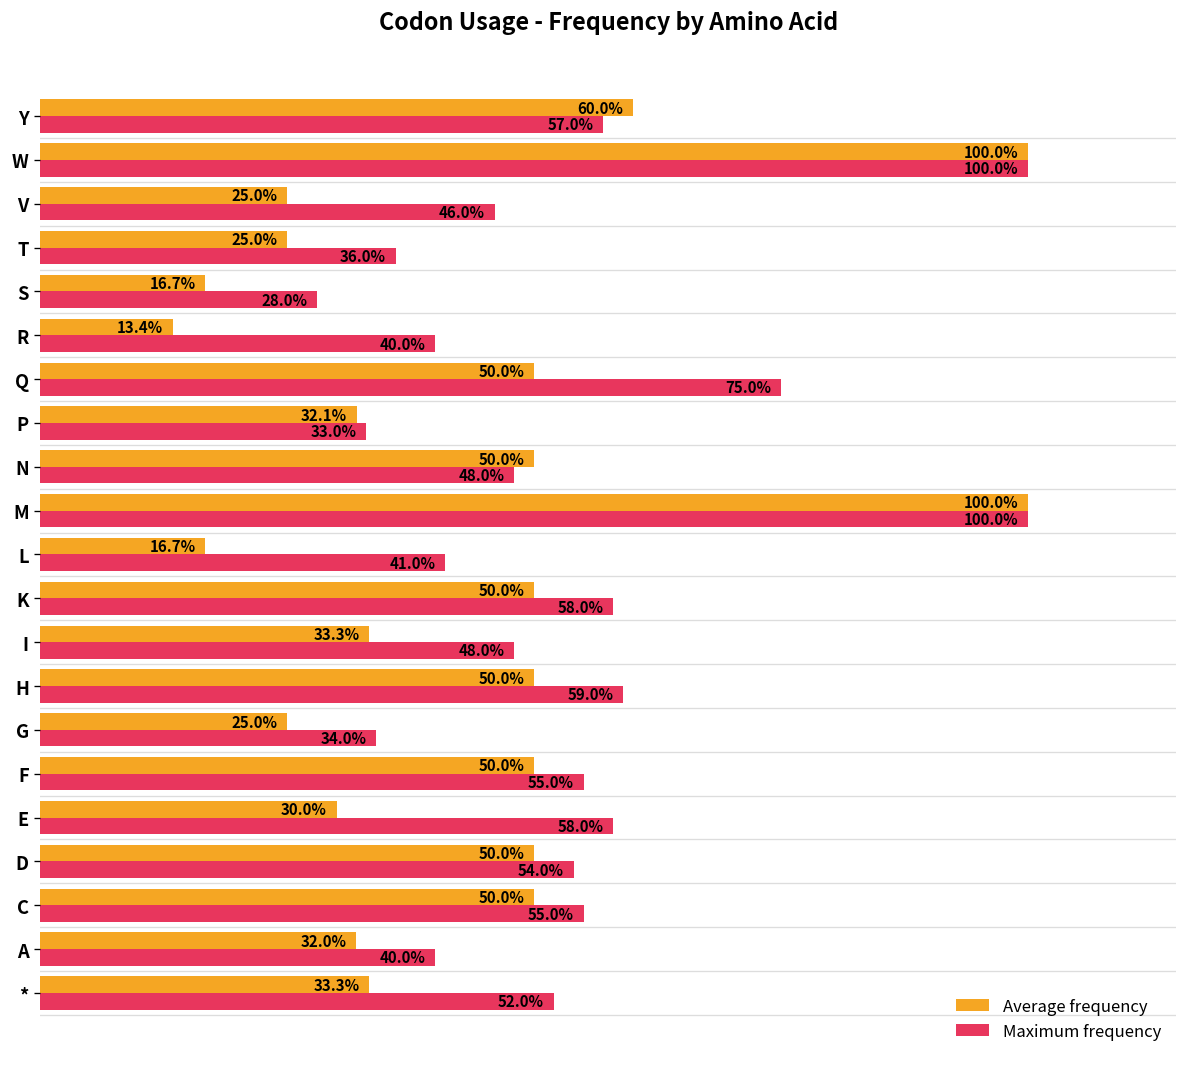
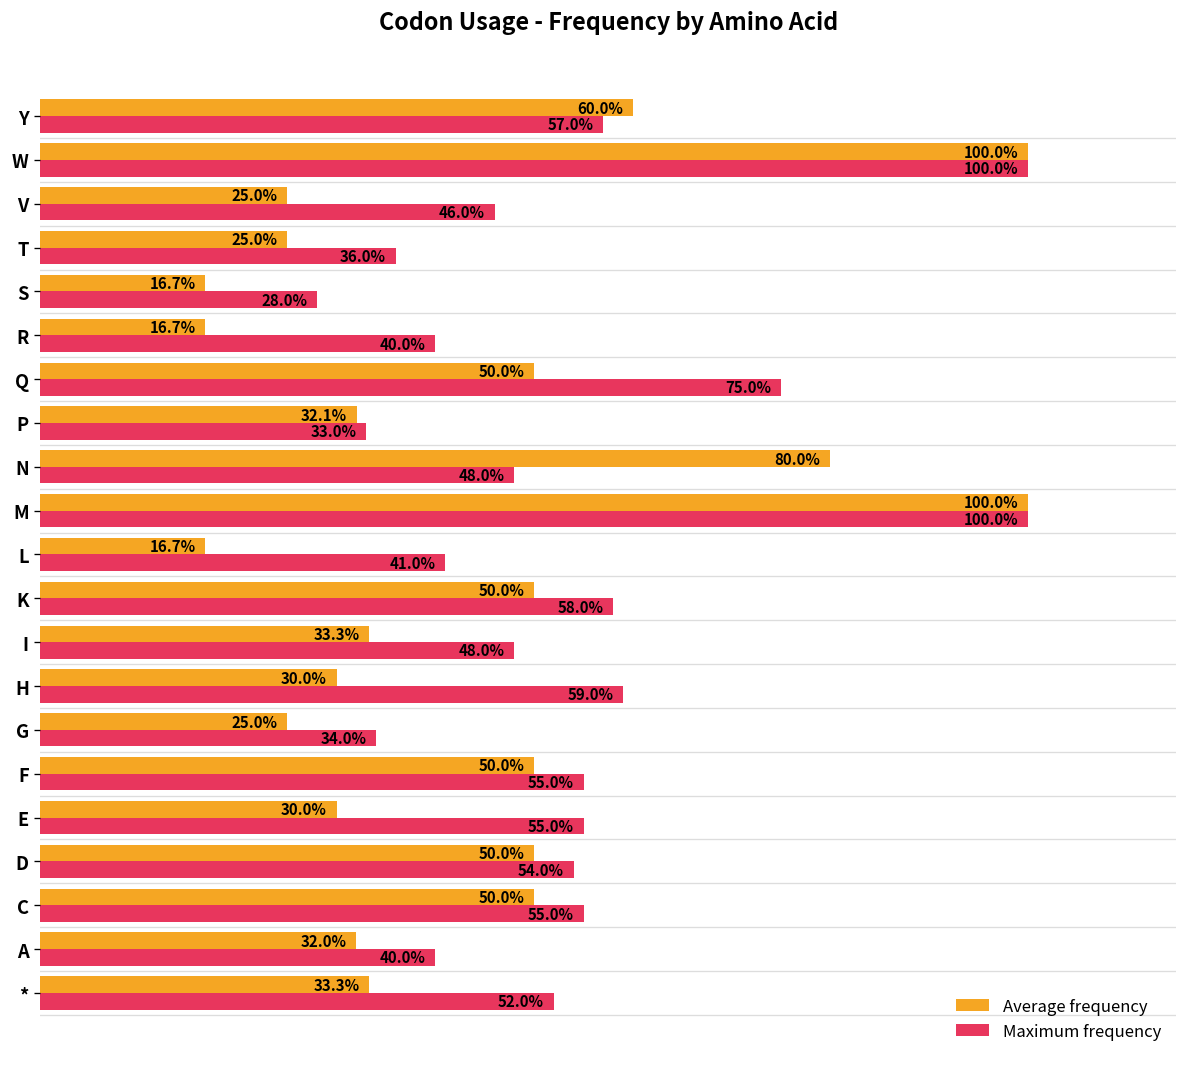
  {
    "Average frequency": {
      "Y": "60.0%",
      "W": "100.0%",
      "V": "25.0%",
      "T": "25.0%",
      "S": "16.7%",
-     "R": "13.4%",
+     "R": "16.7%",
      "Q": "50.0%",
      "P": "32.1%",
-     "N": "50.0%",
+     "N": "80.0%",
      "M": "100.0%",
      "L": "16.7%",
      "K": "50.0%",
      "I": "33.3%",
-     "H": "50.0%",
+     "H": "30.0%",
      "G": "25.0%",
      "F": "50.0%",
      "E": "30.0%",
      "D": "50.0%",
      "C": "50.0%",
      "A": "32.0%",
      "*": "33.3%"
    },
    "Maximum frequency": {
      "Y": "57.0%",
      "W": "100.0%",
      "V": "46.0%",
      "T": "36.0%",
      "S": "28.0%",
      "R": "40.0%",
      "Q": "75.0%",
      "P": "33.0%",
      "N": "48.0%",
      "M": "100.0%",
      "L": "41.0%",
      "K": "58.0%",
      "I": "48.0%",
      "H": "59.0%",
      "G": "34.0%",
      "F": "55.0%",
-     "E": "58.0%",
+     "E": "55.0%",
      "D": "54.0%",
      "C": "55.0%",
      "A": "40.0%",
      "*": "52.0%"
    }
  }
